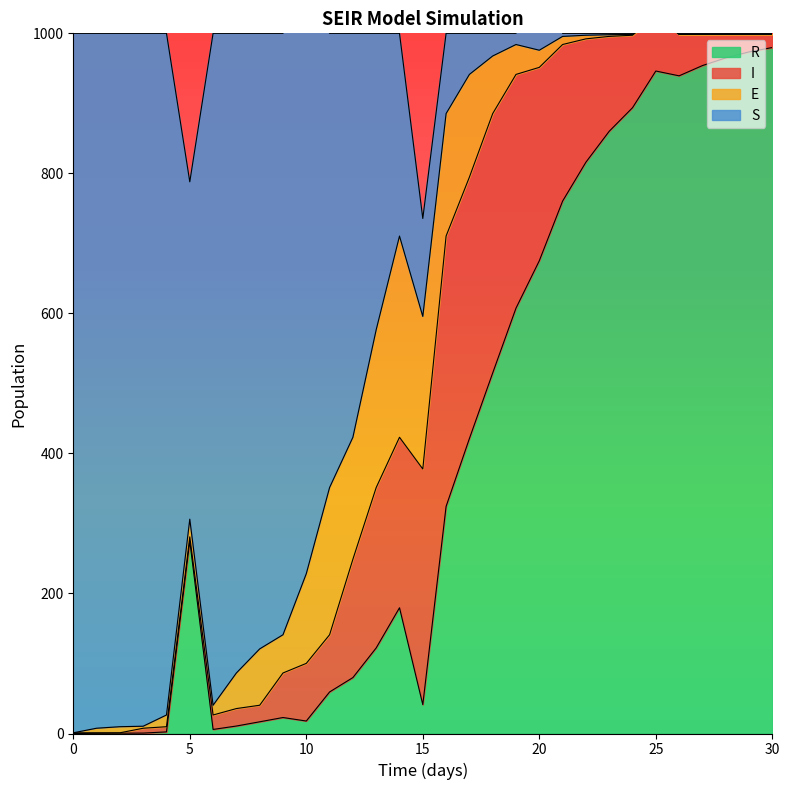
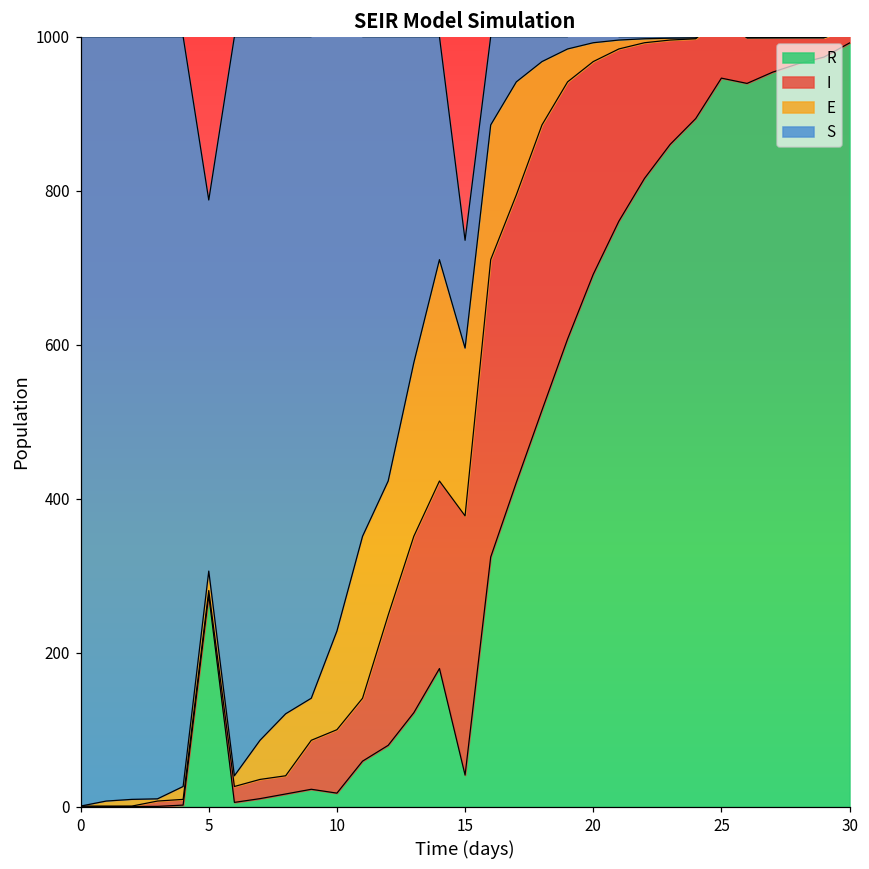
  {
    "R": {
      "5": 270,
      "10": 20,
      "15": 40,
-     "20": 680,
+     "20": 690,
      "25": 950,
-     "30": 980
+     "30": 990
    },
    "I": {
      "5": 10,
      "10": 80,
      "15": 340,
      "20": 280
    },
    "E": {
      "5": 30,
      "10": 130,
      "15": 220,
      "20": 20
    },
    "S": {
      "0": 1000,
      "5": 480,
      "15": 140
    }
  }
